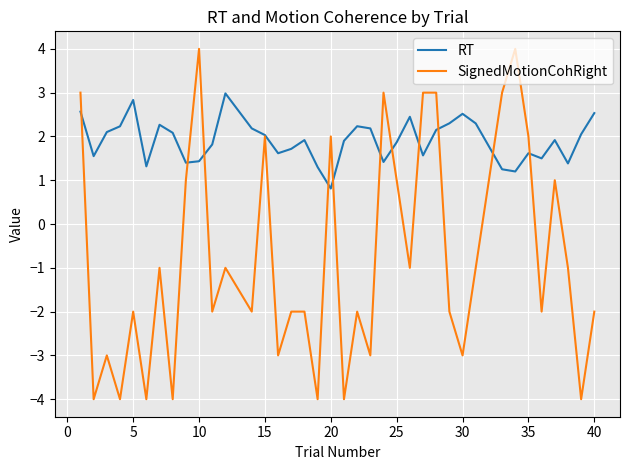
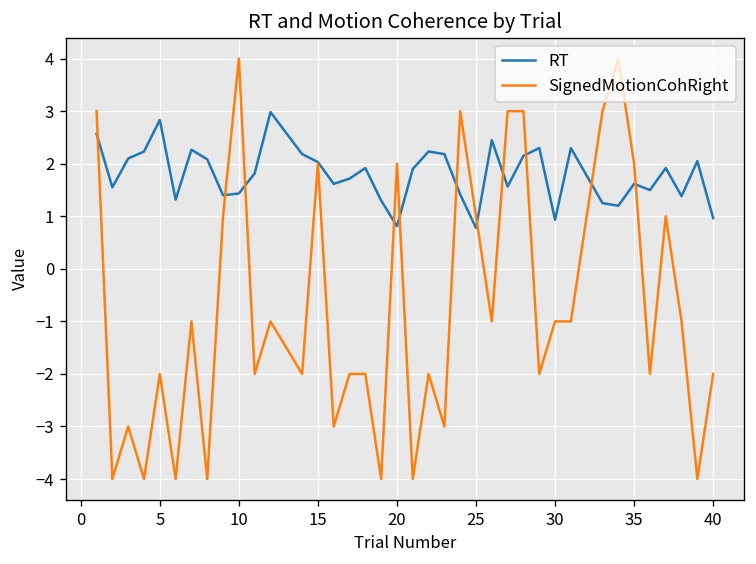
  {
    "RT": {
      "5": 2.8,
      "10": 1.4,
      "20": 0.8,
-     "25": 1.9,
-     "30": 2.5,
+     "25": 0.8,
+     "30": 0.9,
      "35": 1.6,
-     "40": 2.5
+     "40": 1.0
    },
    "SignedMotionCohRight": {
      "5": -2,
      "10": 4,
      "20": 2,
      "25": 1,
-     "30": -3,
+     "30": -1,
      "35": 2,
      "40": -2
    }
  }
